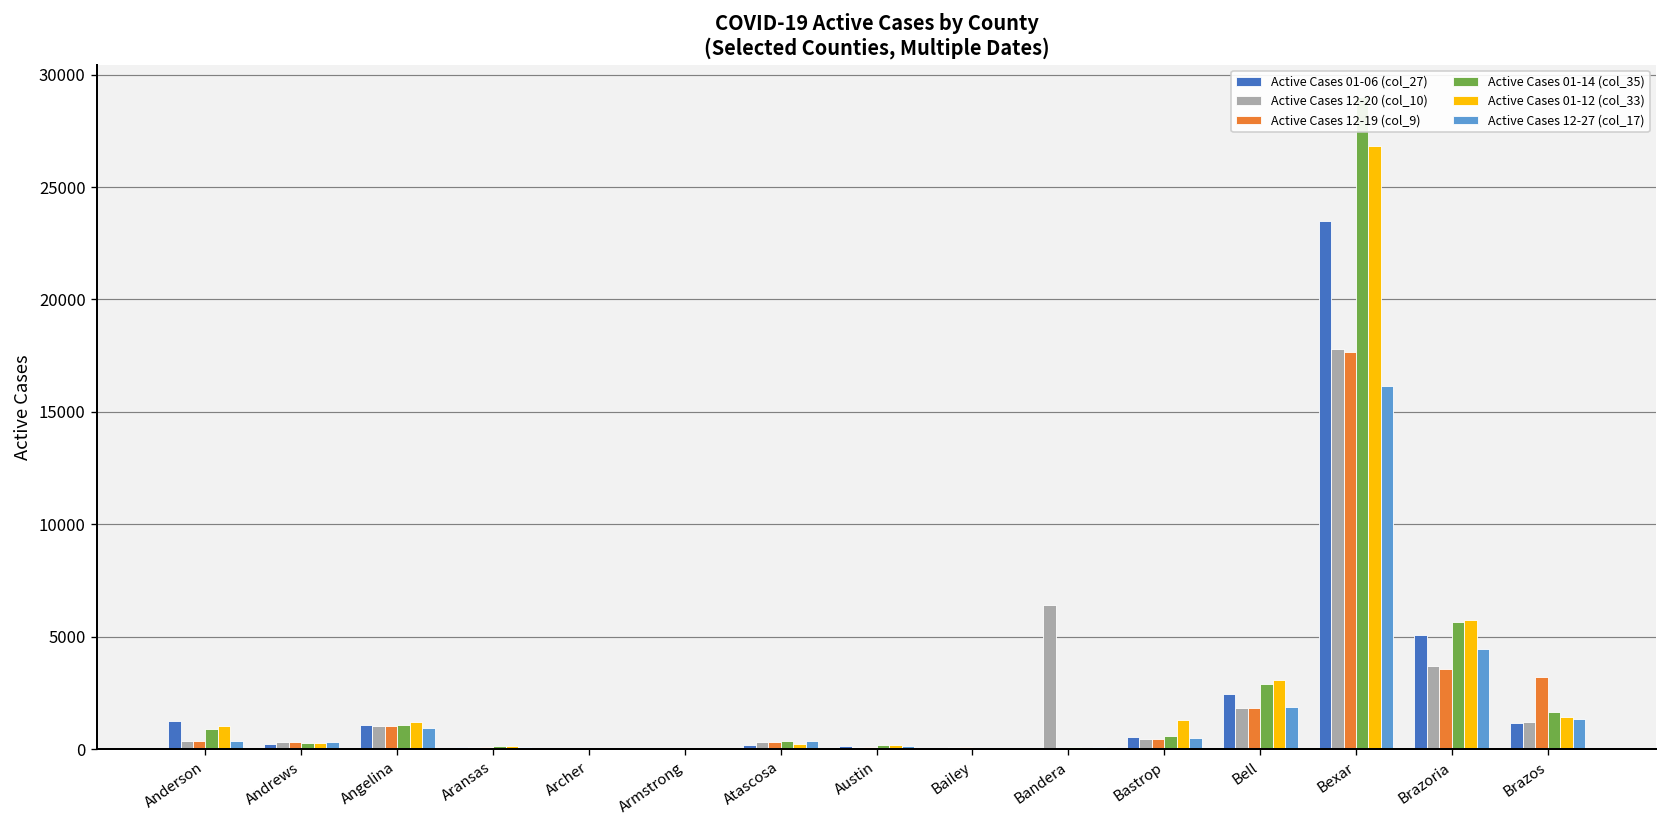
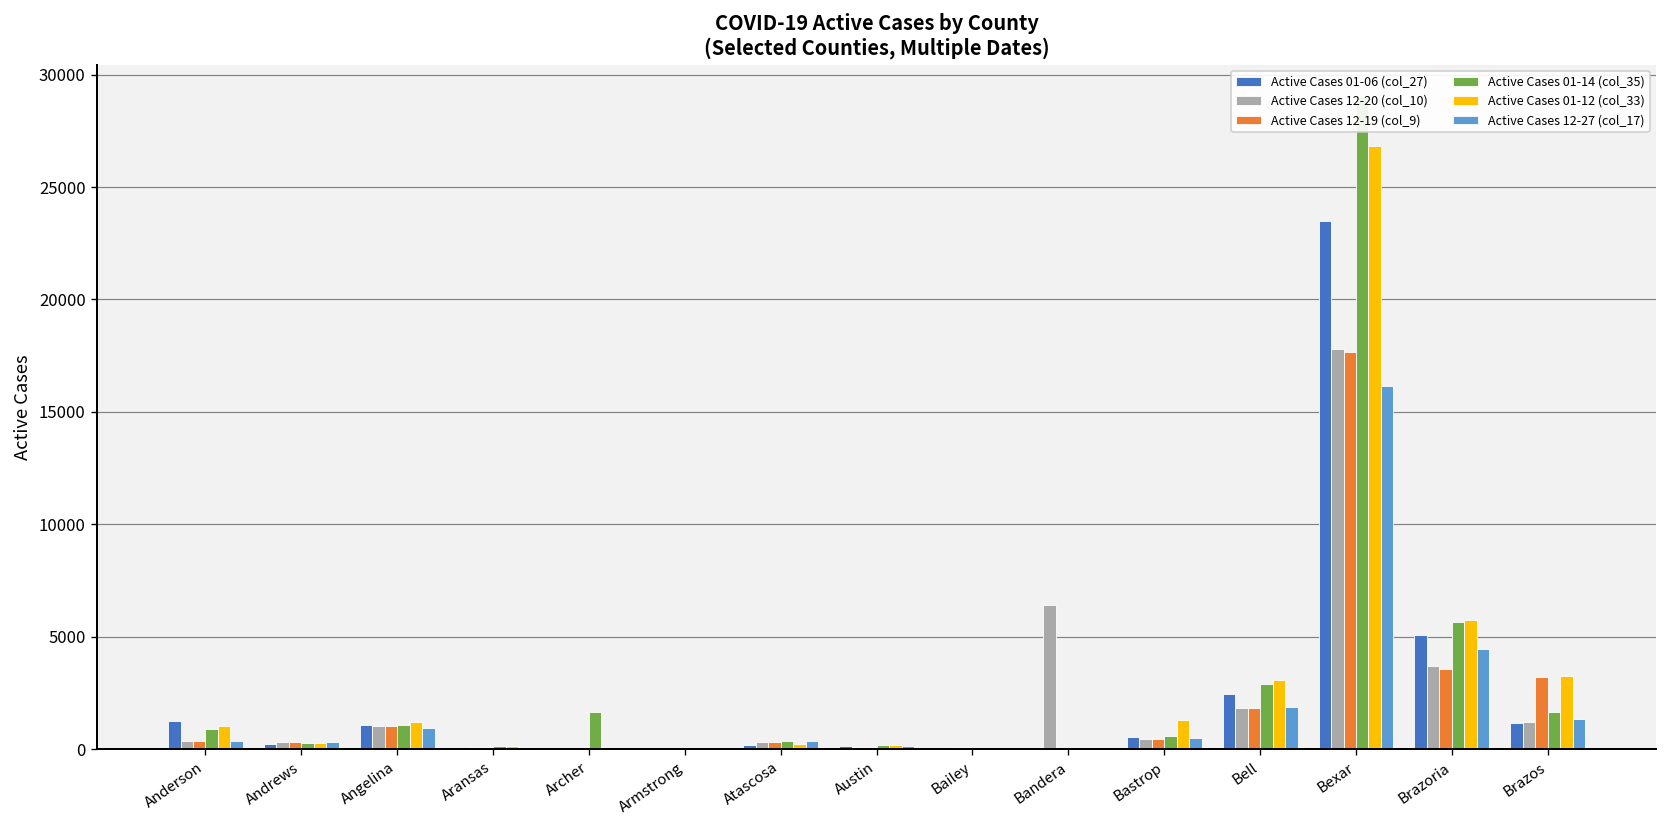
  {
    "Active Cases 12-20 (col_10)": {
      "Anderson": 400,
      "Andrews": 300,
      "Angelina": 1000,
      "Atascosa": 300,
      "Bandera": 6400,
      "Bastrop": 500,
      "Bell": 1800,
      "Bexar": 17800,
      "Brazoria": 3700,
      "Brazos": 1200
    },
    "Active Cases 12-19 (col_9)": {
      "Anderson": 400,
      "Andrews": 300,
      "Angelina": 1000,
      "Atascosa": 300,
      "Bastrop": 500,
      "Bell": 1800,
      "Bexar": 17700,
      "Brazoria": 3600,
      "Brazos": 3200
    },
    "Active Cases 01-14 (col_35)": {
      "Anderson": 900,
      "Andrews": 300,
      "Angelina": 1100,
      "Aransas": 200,
-     "Archer": 0,
+     "Archer": 1700,
      "Atascosa": 300,
      "Austin": 200,
      "Bastrop": 600,
      "Bell": 2900,
      "Brazoria": 5700,
      "Brazos": 1700
    },
    "Active Cases 01-12 (col_33)": {
      "Anderson": 1000,
      "Andrews": 300,
      "Angelina": 1200,
      "Atascosa": 200,
      "Austin": 200,
      "Bastrop": 1300,
      "Bell": 3100,
      "Bexar": 26800,
      "Brazoria": 5700,
-     "Brazos": 1400
+     "Brazos": 3300
    }
  }
